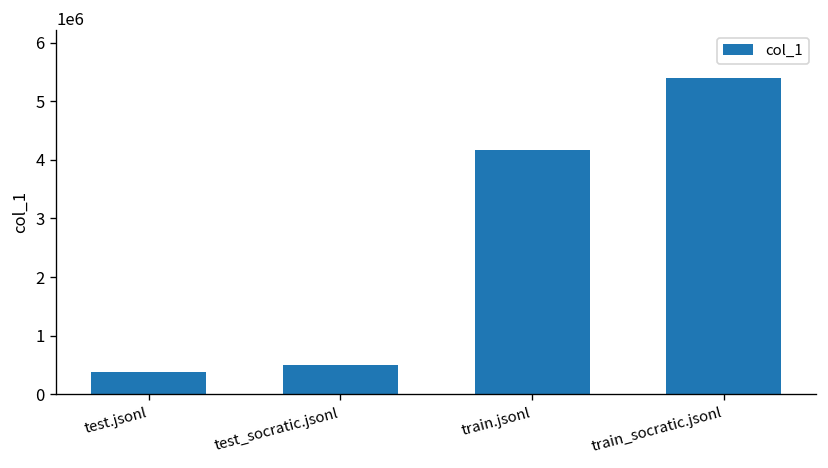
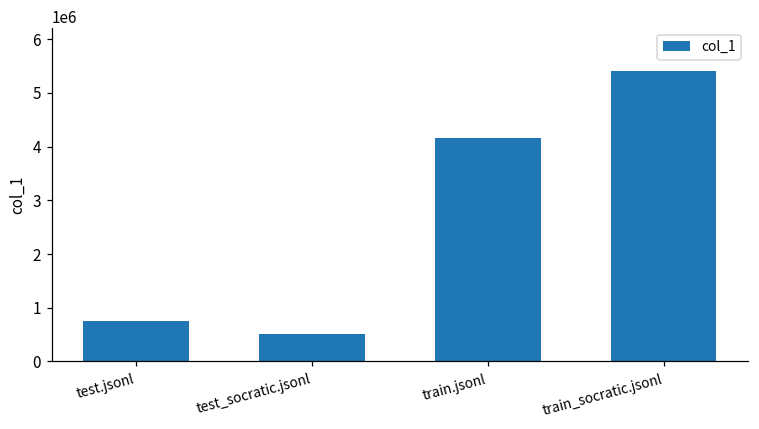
  {
-   "test.jsonl": 400000,
+   "test.jsonl": 700000,
    "test_socratic.jsonl": 500000,
    "train.jsonl": 4200000,
    "train_socratic.jsonl": 5400000
  }
